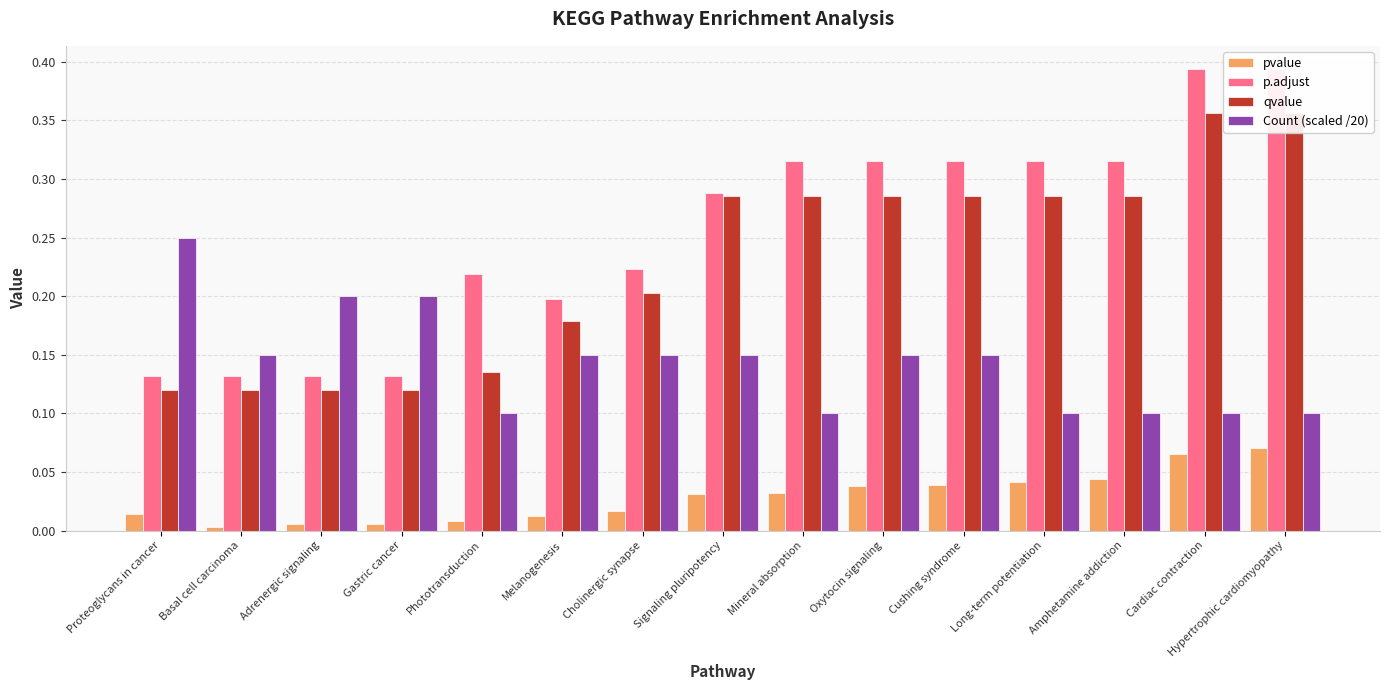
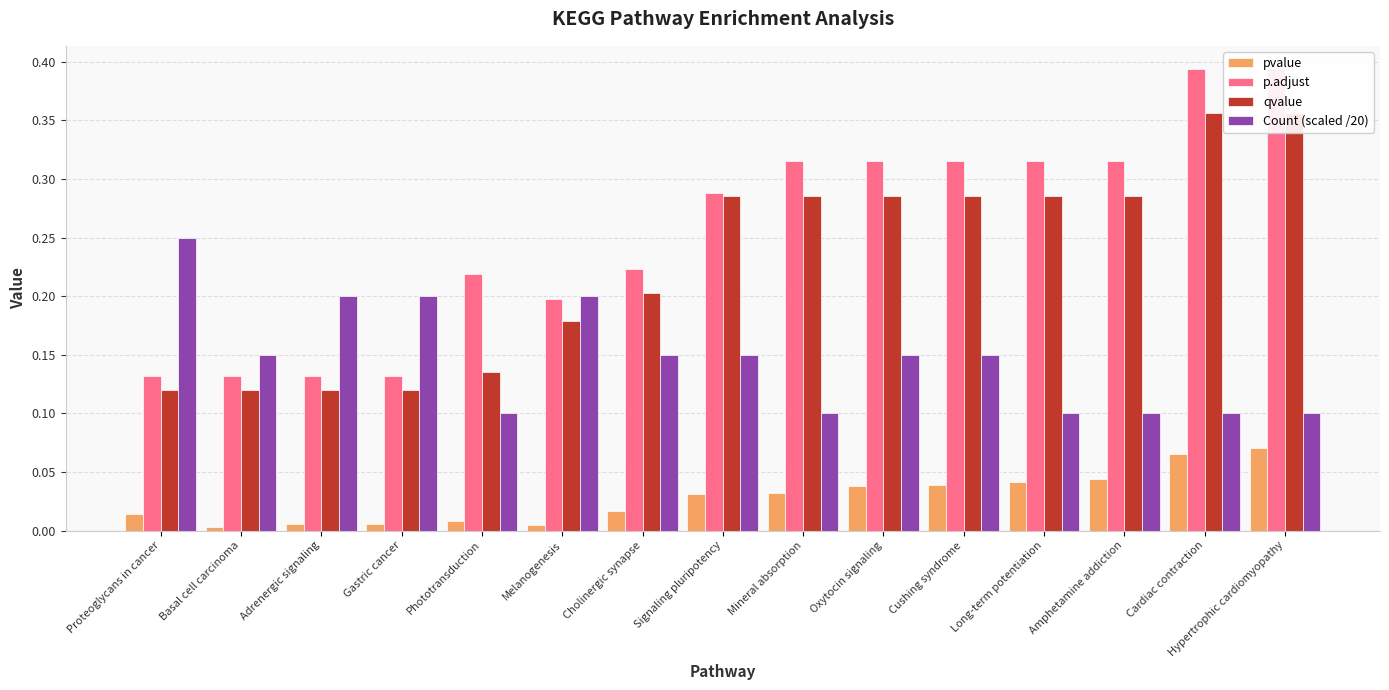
  {
    "pvalue": {
      "Proteoglycans in cancer": 0.015,
      "Basal cell carcinoma": 0.003,
      "Adrenergic signaling": 0.006,
      "Gastric cancer": 0.006,
      "Phototransduction": 0.008,
-     "Melanogenesis": 0.013,
+     "Melanogenesis": 0.005,
      "Cholinergic synapse": 0.017,
      "Signaling pluripotency": 0.031,
      "Mineral absorption": 0.032,
      "Oxytocin signaling": 0.038,
      "Cushing syndrome": 0.039,
      "Long-term potentiation": 0.042,
      "Amphetamine addiction": 0.044,
      "Cardiac contraction": 0.065,
      "Hypertrophic cardiomyopathy": 0.071
    },
    "p.adjust": {
      "Proteoglycans in cancer": 0.132,
      "Basal cell carcinoma": 0.132,
      "Adrenergic signaling": 0.132,
      "Gastric cancer": 0.132,
      "Phototransduction": 0.219,
      "Melanogenesis": 0.198,
      "Cholinergic synapse": 0.224,
      "Signaling pluripotency": 0.288,
      "Mineral absorption": 0.315,
      "Oxytocin signaling": 0.315,
      "Cushing syndrome": 0.315,
      "Long-term potentiation": 0.315,
      "Amphetamine addiction": 0.315,
      "Cardiac contraction": 0.394
    },
    "qvalue": {
      "Proteoglycans in cancer": 0.120,
      "Basal cell carcinoma": 0.120,
      "Adrenergic signaling": 0.120,
      "Gastric cancer": 0.120,
      "Phototransduction": 0.135,
      "Melanogenesis": 0.179,
      "Cholinergic synapse": 0.202,
      "Signaling pluripotency": 0.286,
      "Mineral absorption": 0.286,
      "Oxytocin signaling": 0.286,
      "Cushing syndrome": 0.286,
      "Long-term potentiation": 0.286,
      "Amphetamine addiction": 0.286,
      "Cardiac contraction": 0.357
    },
    "Count (scaled /20)": {
      "Proteoglycans in cancer": 0.250,
      "Basal cell carcinoma": 0.150,
      "Adrenergic signaling": 0.200,
      "Gastric cancer": 0.200,
      "Phototransduction": 0.100,
-     "Melanogenesis": 0.150,
+     "Melanogenesis": 0.200,
      "Cholinergic synapse": 0.150,
      "Signaling pluripotency": 0.150,
      "Mineral absorption": 0.100,
      "Oxytocin signaling": 0.150,
      "Cushing syndrome": 0.150,
      "Long-term potentiation": 0.100,
      "Amphetamine addiction": 0.100,
      "Cardiac contraction": 0.100,
      "Hypertrophic cardiomyopathy": 0.100
    }
  }
